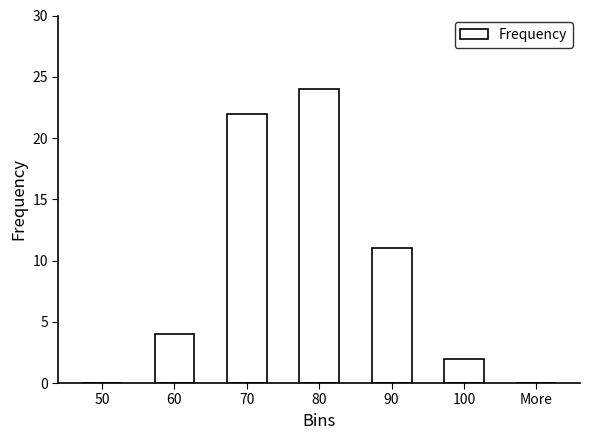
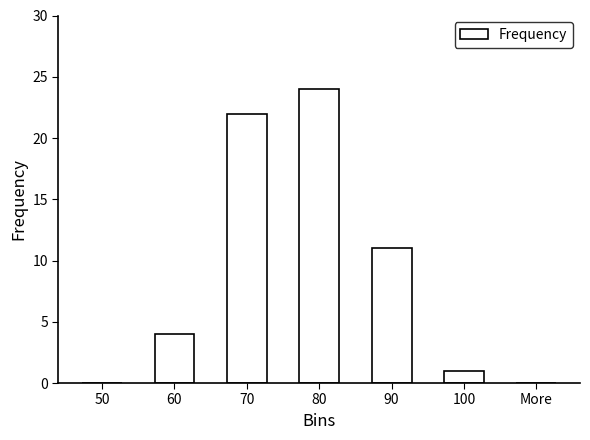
  {
    "50": 0,
    "60": 4,
    "70": 22,
    "80": 24,
    "90": 11,
-   "100": 2,
+   "100": 1,
    "More": 0
  }
